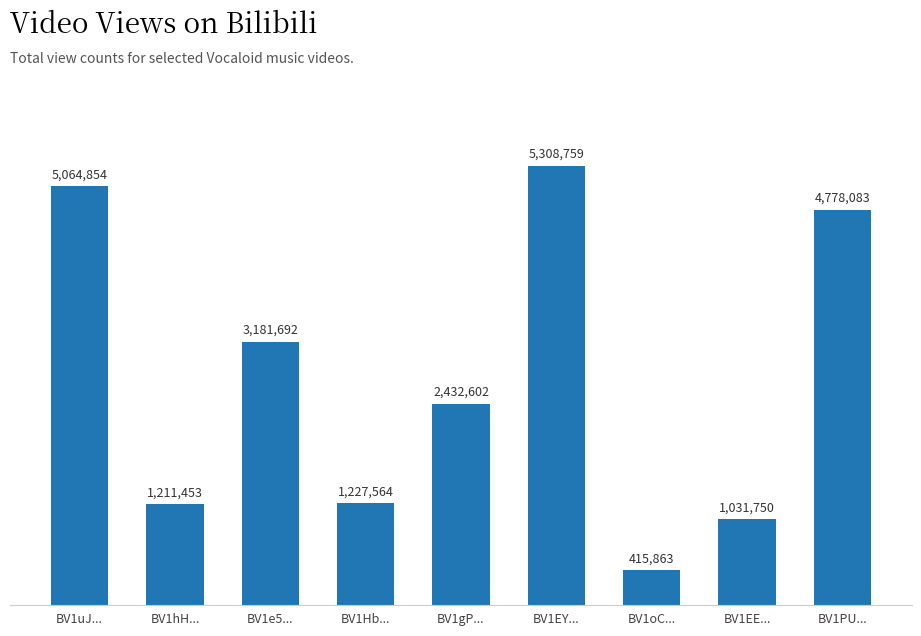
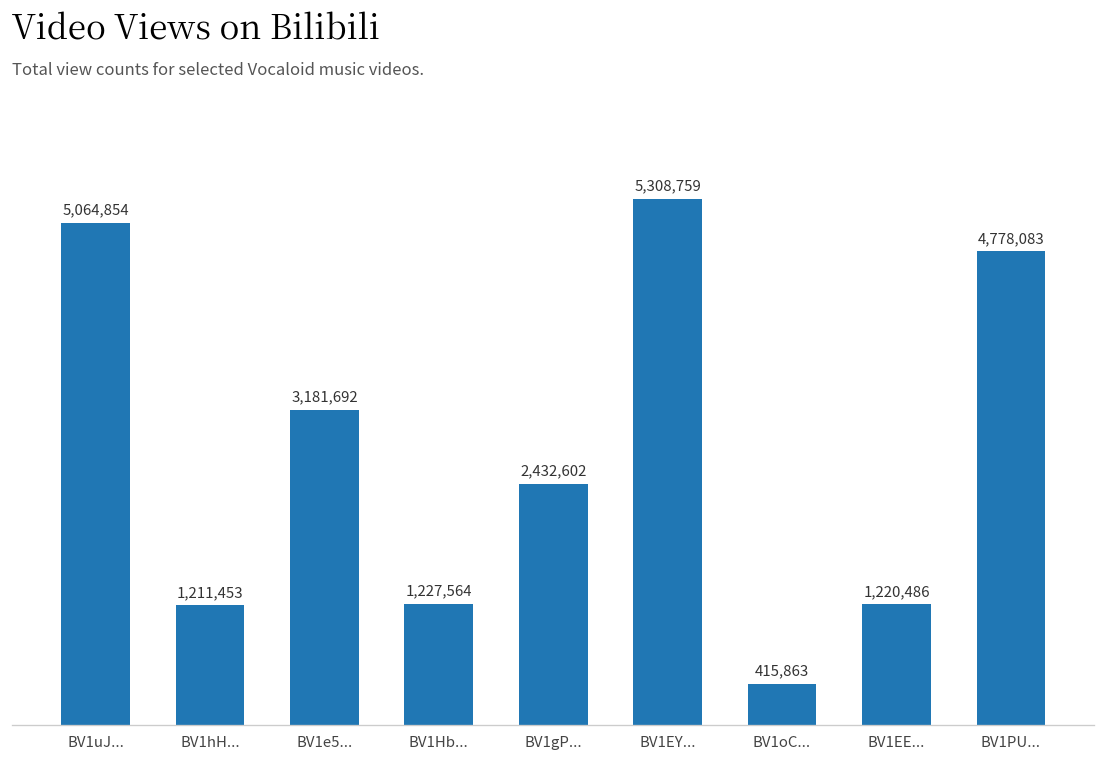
  {
    "BV1uJ...": "5,064,854",
    "BV1hH...": "1,211,453",
    "BV1e5...": "3,181,692",
    "BV1Hb...": "1,227,564",
    "BV1gP...": "2,432,602",
    "BV1EY...": "5,308,759",
    "BV1oC...": "415,863",
-   "BV1EE...": "1,031,750",
+   "BV1EE...": "1,220,486",
    "BV1PU...": "4,778,083"
  }
